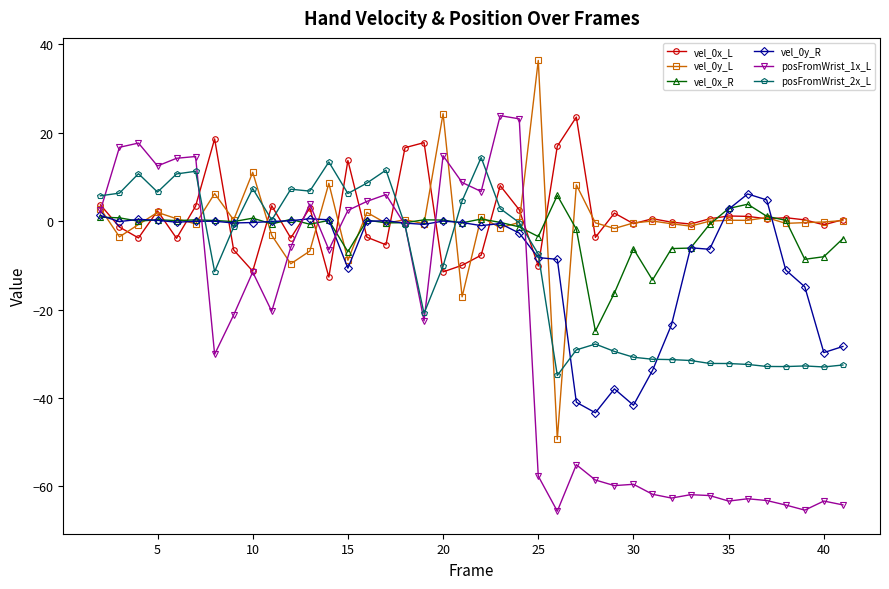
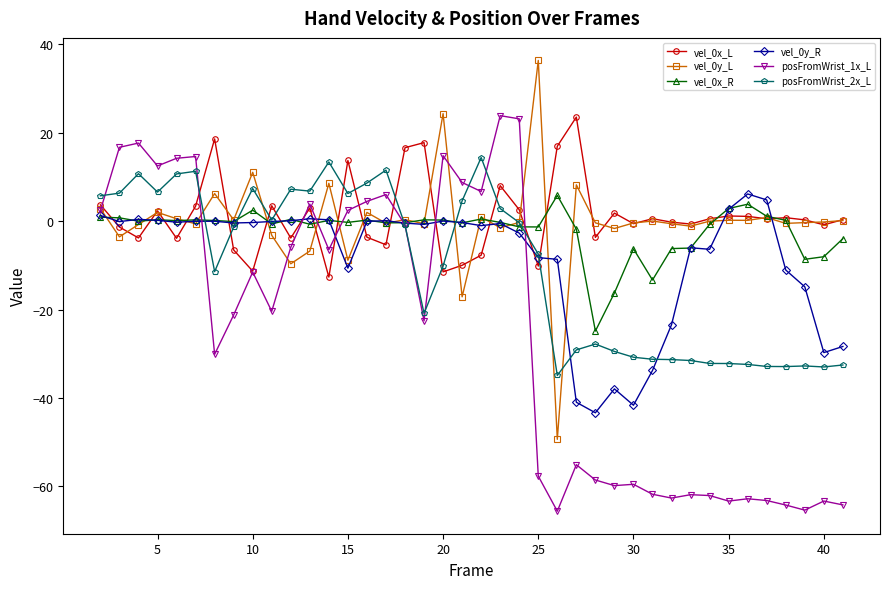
  {
    "vel_0x_L": {
      "15": 14,
      "20": -11,
      "25": -10,
      "35": 1,
      "40": -1
    },
    "vel_0y_L": {
      "10": 11,
      "15": -9,
      "20": 24,
      "25": 36,
      "35": 0,
      "40": 0
    },
    "vel_0x_R": {
-     "10": 1,
-     "15": -7,
-     "25": -3,
+     "10": 2,
+     "15": 0,
+     "25": -1,
      "30": -6,
      "40": -8
    },
    "vel_0y_R": {
      "10": 0,
      "15": -11,
      "25": -8,
      "30": -42,
      "40": -30
    },
    "posFromWrist_1x_L": {
      "5": 13,
      "15": 2,
      "20": 15,
      "25": -58,
      "30": -60,
      "35": -63,
      "40": -63
    },
    "posFromWrist_2x_L": {
      "5": 7,
      "10": 7,
      "15": 6,
      "20": -10,
      "25": -7,
      "30": -31,
      "35": -32,
      "40": -33
    }
  }
